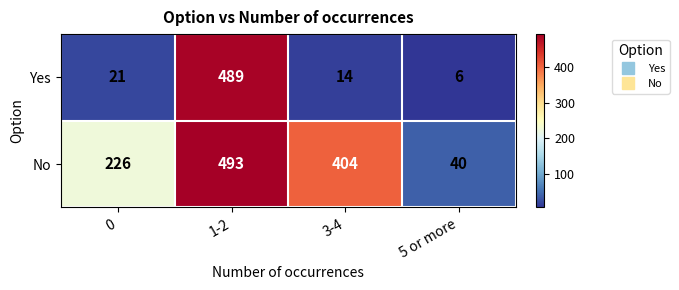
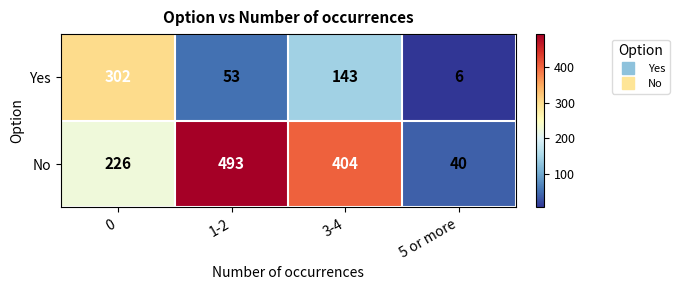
  {
    "Yes": {
-     "0": 21,
-     "1-2": 489,
-     "3-4": 14,
+     "0": 302,
+     "1-2": 53,
+     "3-4": 143,
      "5 or more": 6
    },
    "No": {
      "0": 226,
      "1-2": 493,
      "3-4": 404,
      "5 or more": 40
    }
  }
